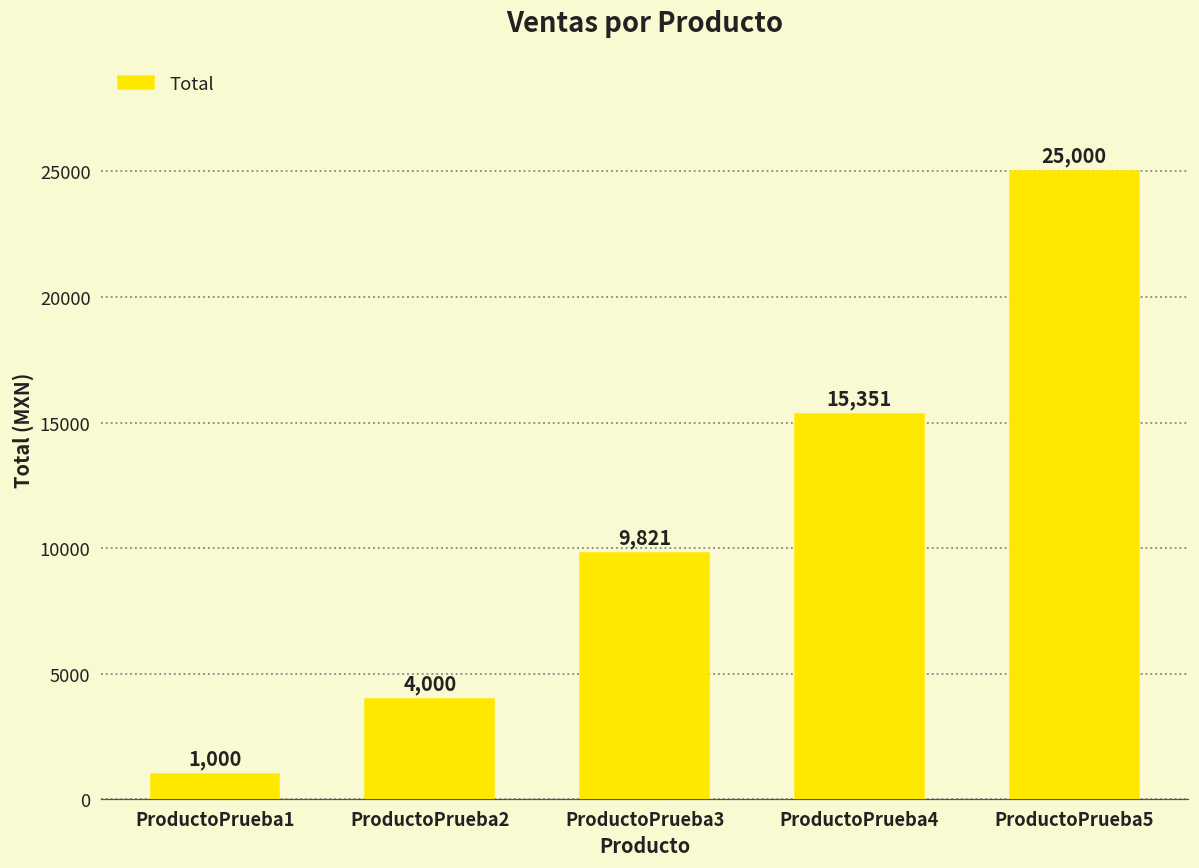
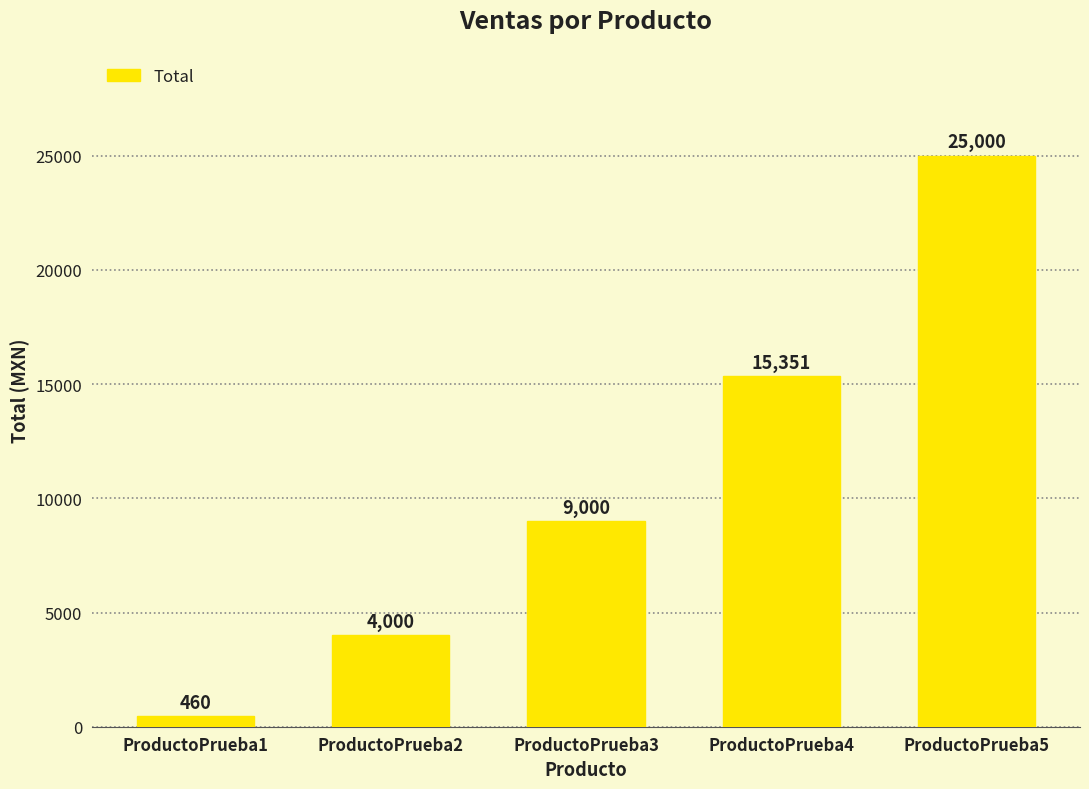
  {
-   "ProductoPrueba1": "1,000",
+   "ProductoPrueba1": "460",
    "ProductoPrueba2": "4,000",
-   "ProductoPrueba3": "9,821",
+   "ProductoPrueba3": "9,000",
    "ProductoPrueba4": "15,351",
    "ProductoPrueba5": "25,000"
  }
